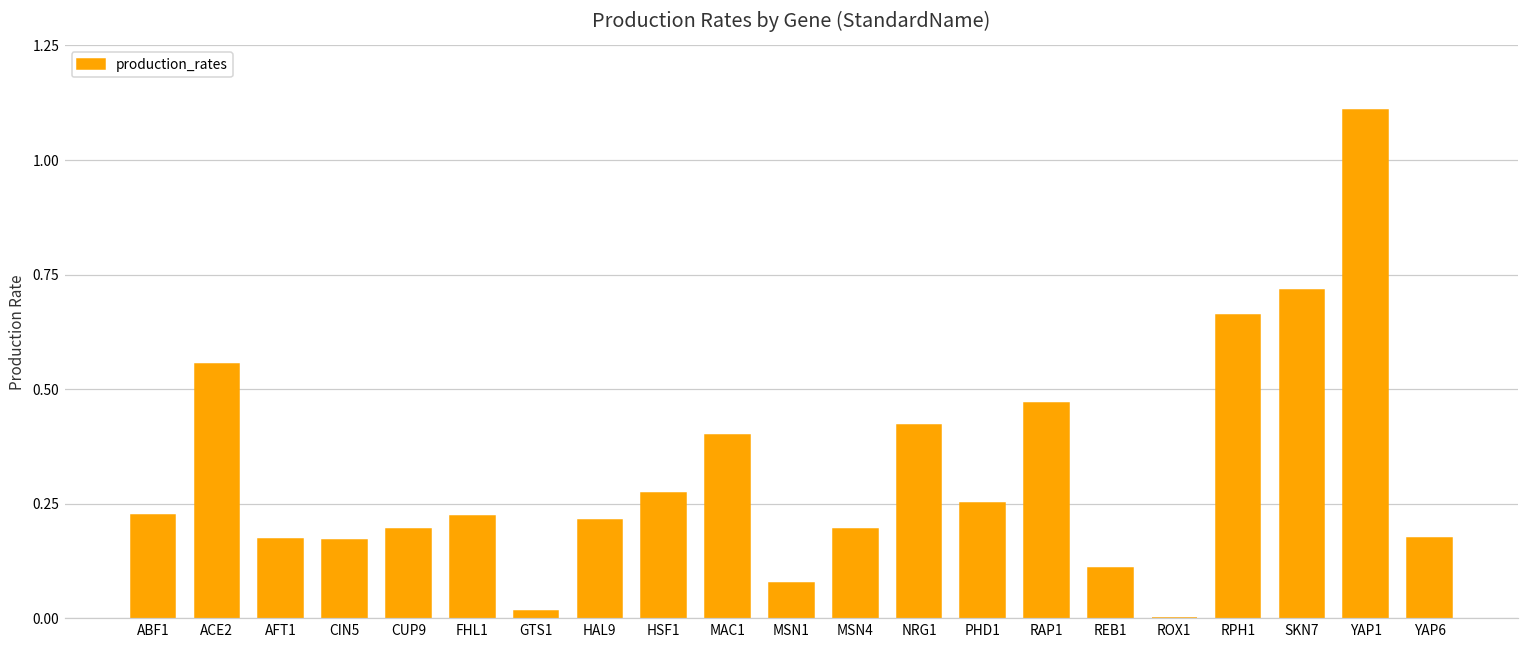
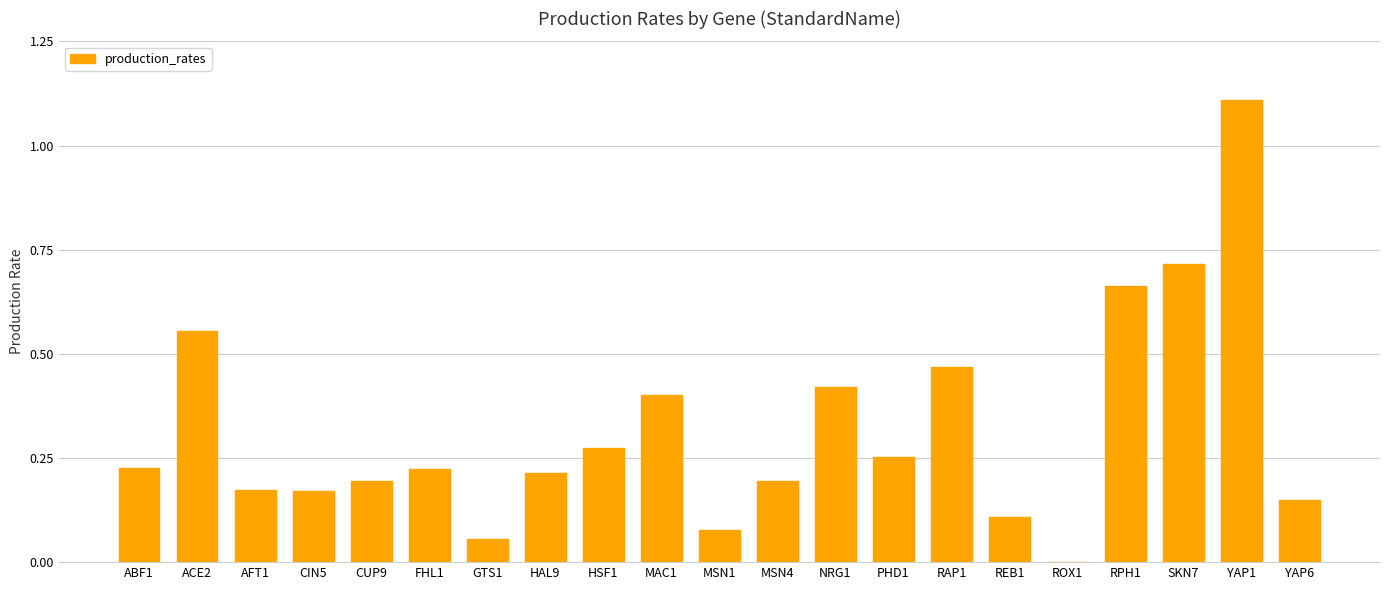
  {
    "ABF1": 0.23,
    "ACE2": 0.56,
    "AFT1": 0.17,
    "CIN5": 0.17,
    "CUP9": 0.19,
    "FHL1": 0.22,
-   "GTS1": 0.02,
+   "GTS1": 0.05,
    "HAL9": 0.21,
    "HSF1": 0.27,
    "MAC1": 0.40,
    "MSN1": 0.08,
    "MSN4": 0.20,
    "NRG1": 0.42,
    "PHD1": 0.25,
    "RAP1": 0.47,
    "REB1": 0.11,
    "ROX1": 0.00,
    "RPH1": 0.66,
    "SKN7": 0.72,
    "YAP1": 1.11,
-   "YAP6": 0.18
+   "YAP6": 0.15
  }
